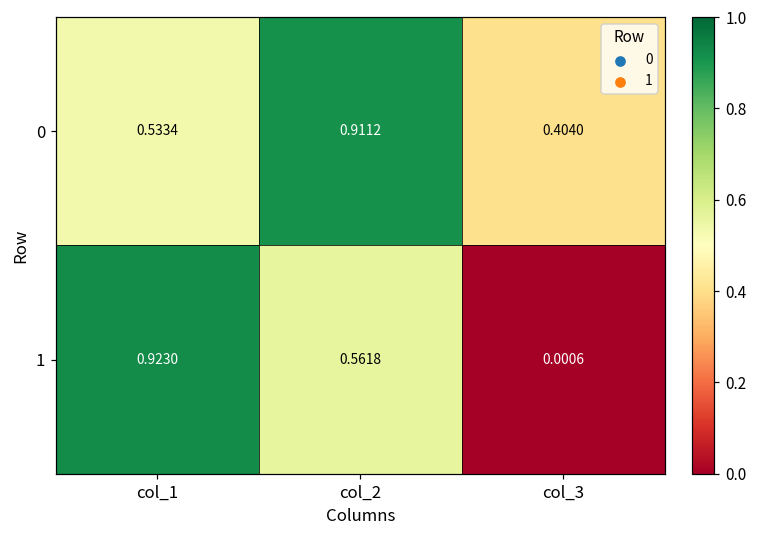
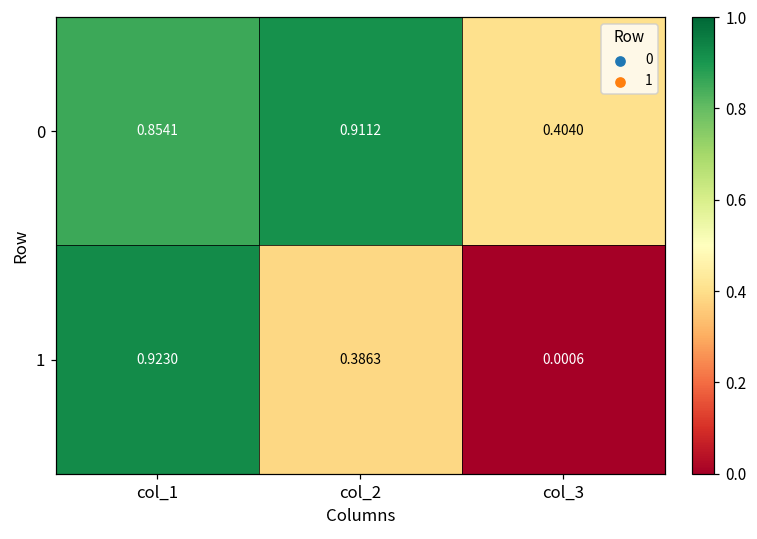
  {
    "0": {
-     "col_1": 0.5334,
+     "col_1": 0.8541,
      "col_2": 0.9112,
      "col_3": 0.4040
    },
    "1": {
      "col_1": 0.9230,
-     "col_2": 0.5618,
+     "col_2": 0.3863,
      "col_3": 0.0006
    }
  }
